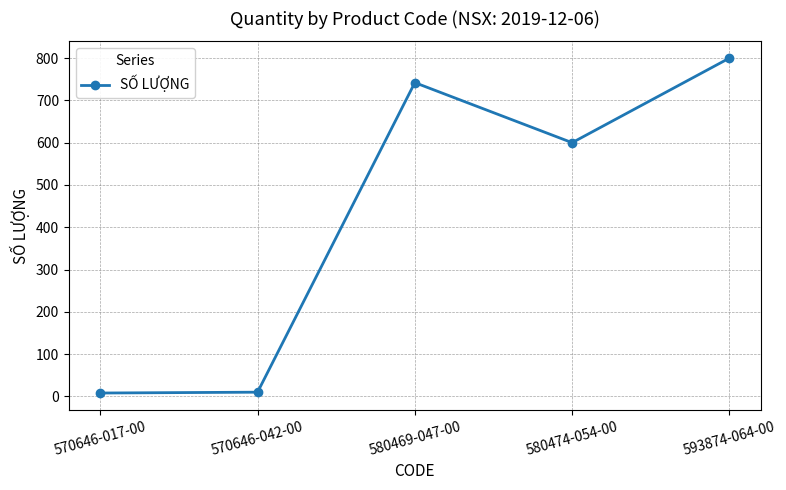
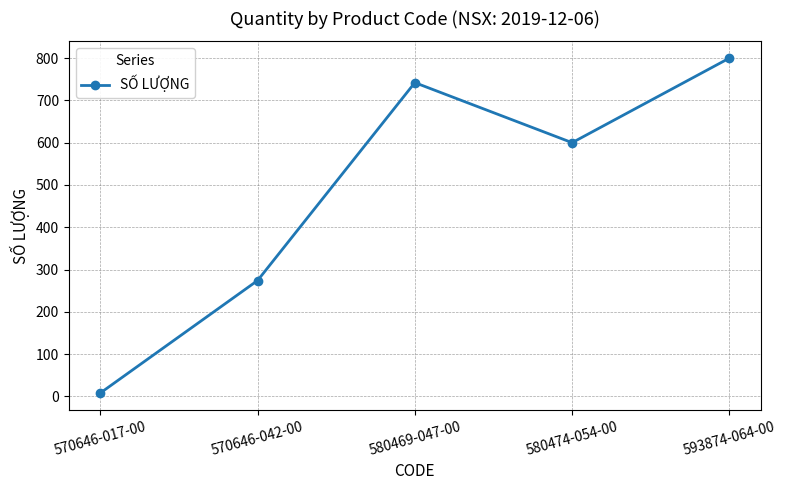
  {
    "570646-017-00": 10,
-   "570646-042-00": 10,
+   "570646-042-00": 270,
    "580469-047-00": 740,
    "580474-054-00": 600,
    "593874-064-00": 800
  }
